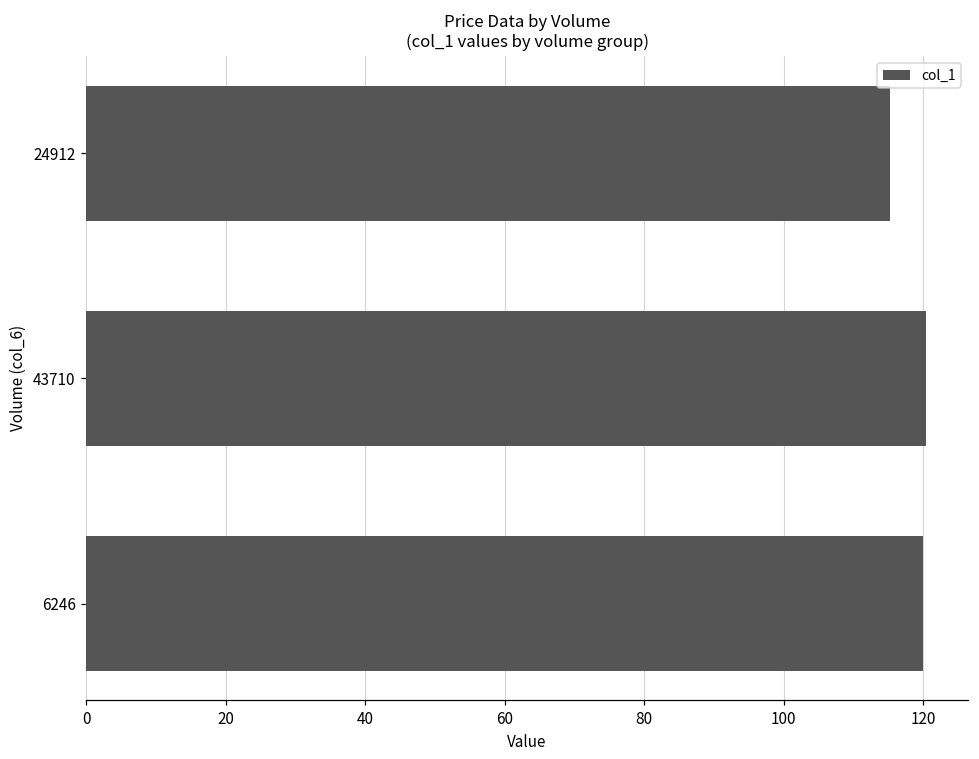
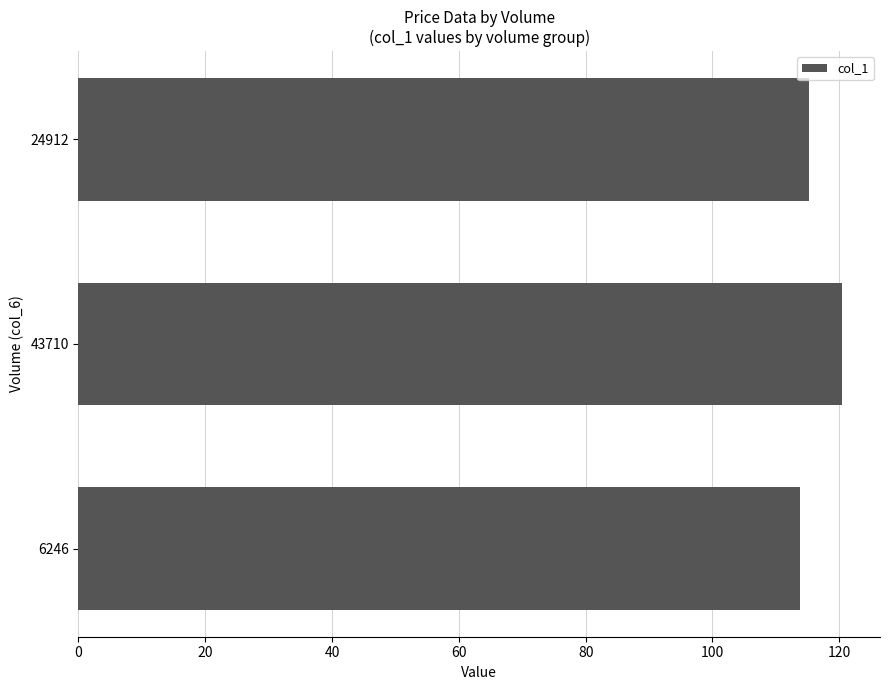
  {
    "24912": 115,
    "43710": 120,
-   "6246": 120
+   "6246": 114
  }
